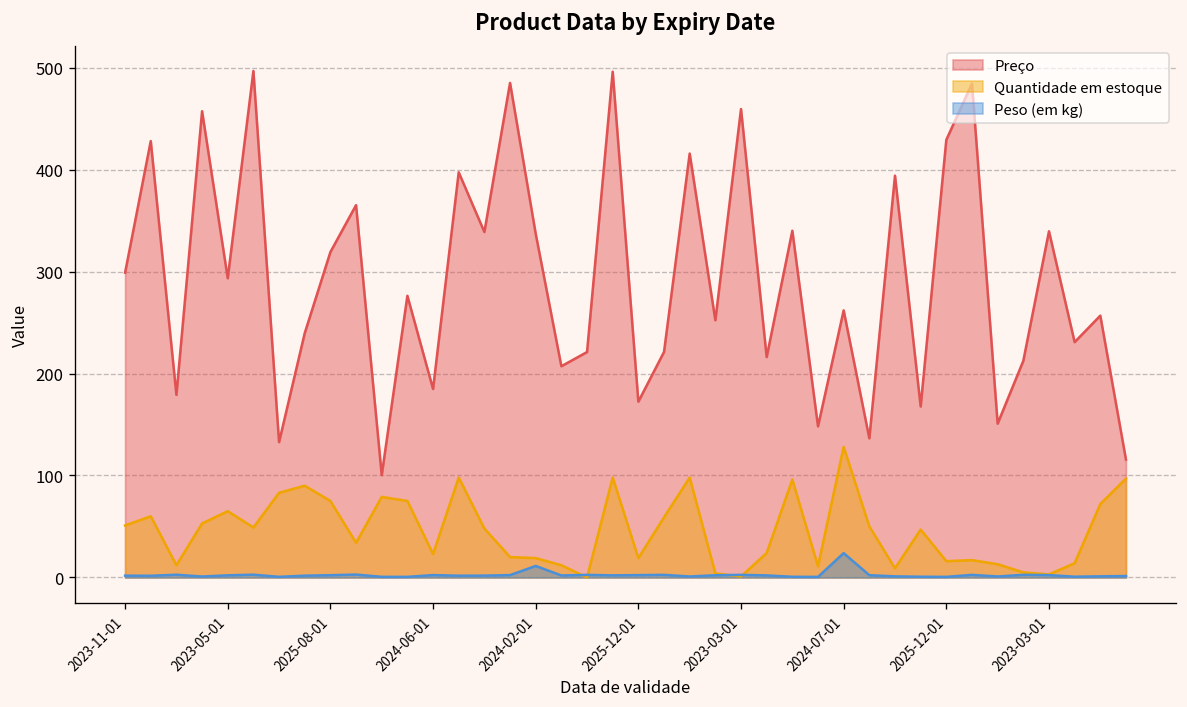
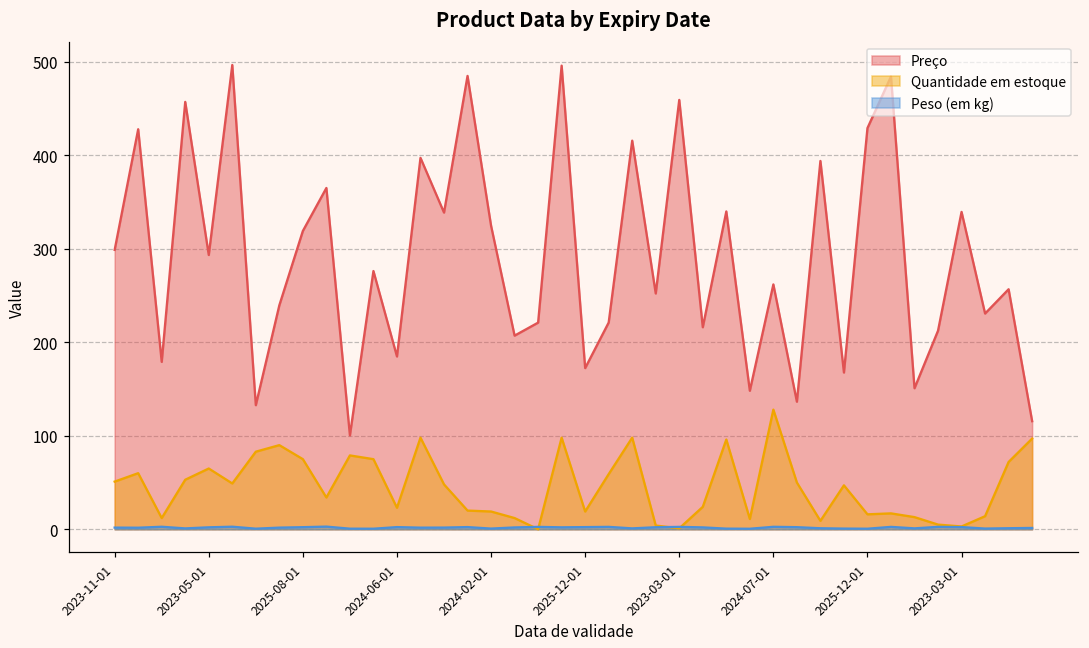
  {
    "Preço": {
      "2024-06-01": 180,
-     "2024-02-01": 340,
+     "2024-02-01": 320,
      "2024-07-01": 260
    },
    "Quantidade em estoque": {
      "2024-06-01": 20,
      "2024-02-01": 20,
      "2024-07-01": 130
    },
    "Peso (em kg)": {
      "2024-06-01": 0,
-     "2024-02-01": 10,
-     "2024-07-01": 20
+     "2024-02-01": 0,
+     "2024-07-01": 0
    }
  }
